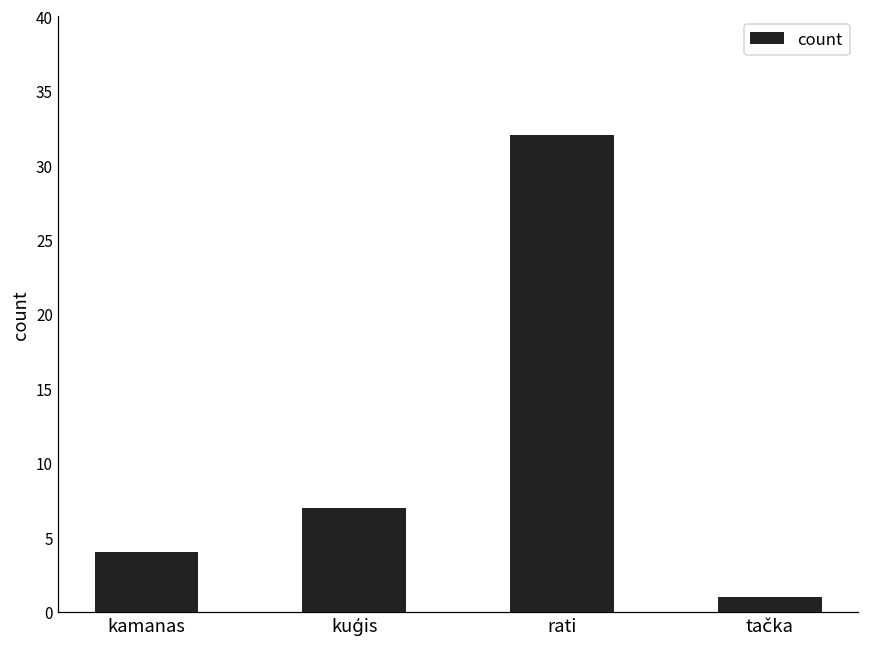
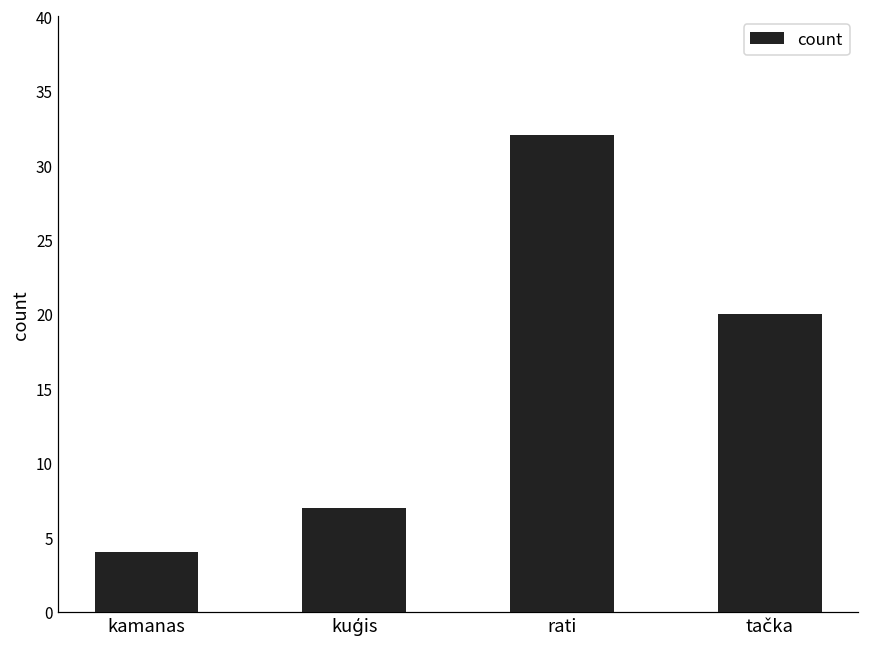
  {
    "kamanas": 4,
    "kuģis": 7,
    "rati": 32,
-   "tačka": 1
+   "tačka": 20
  }
